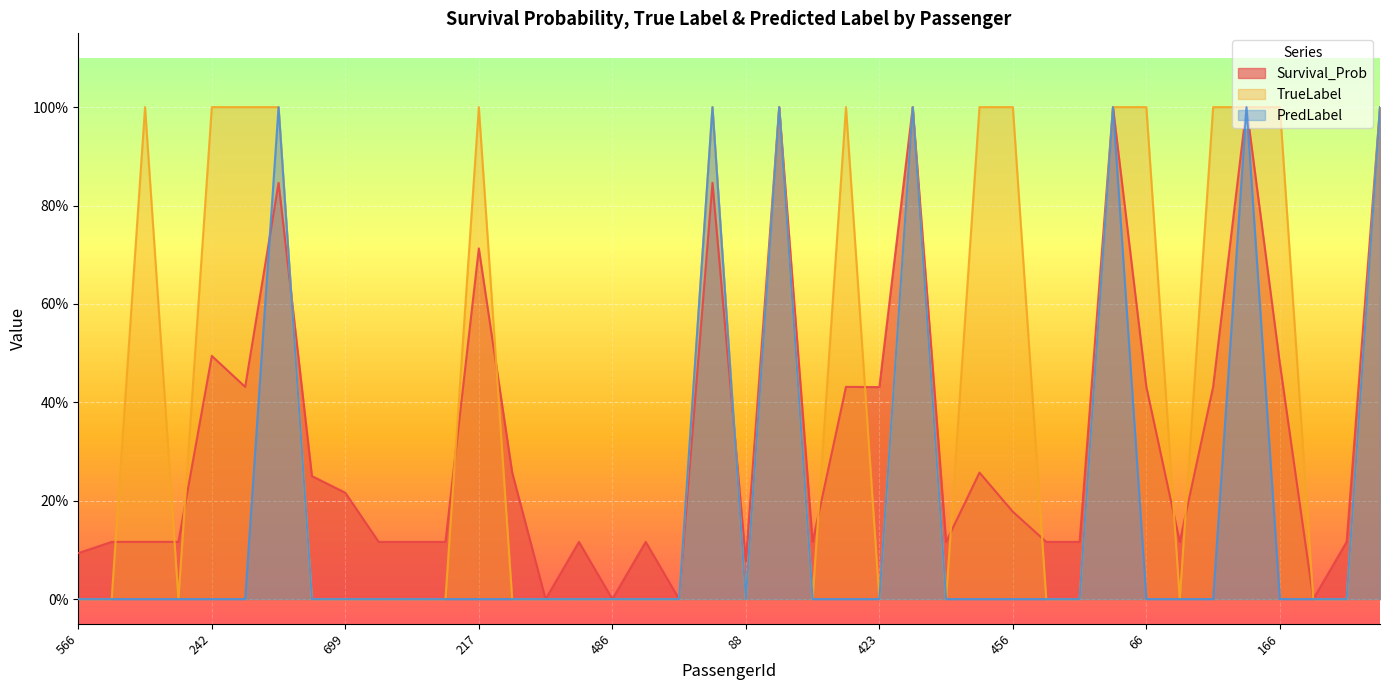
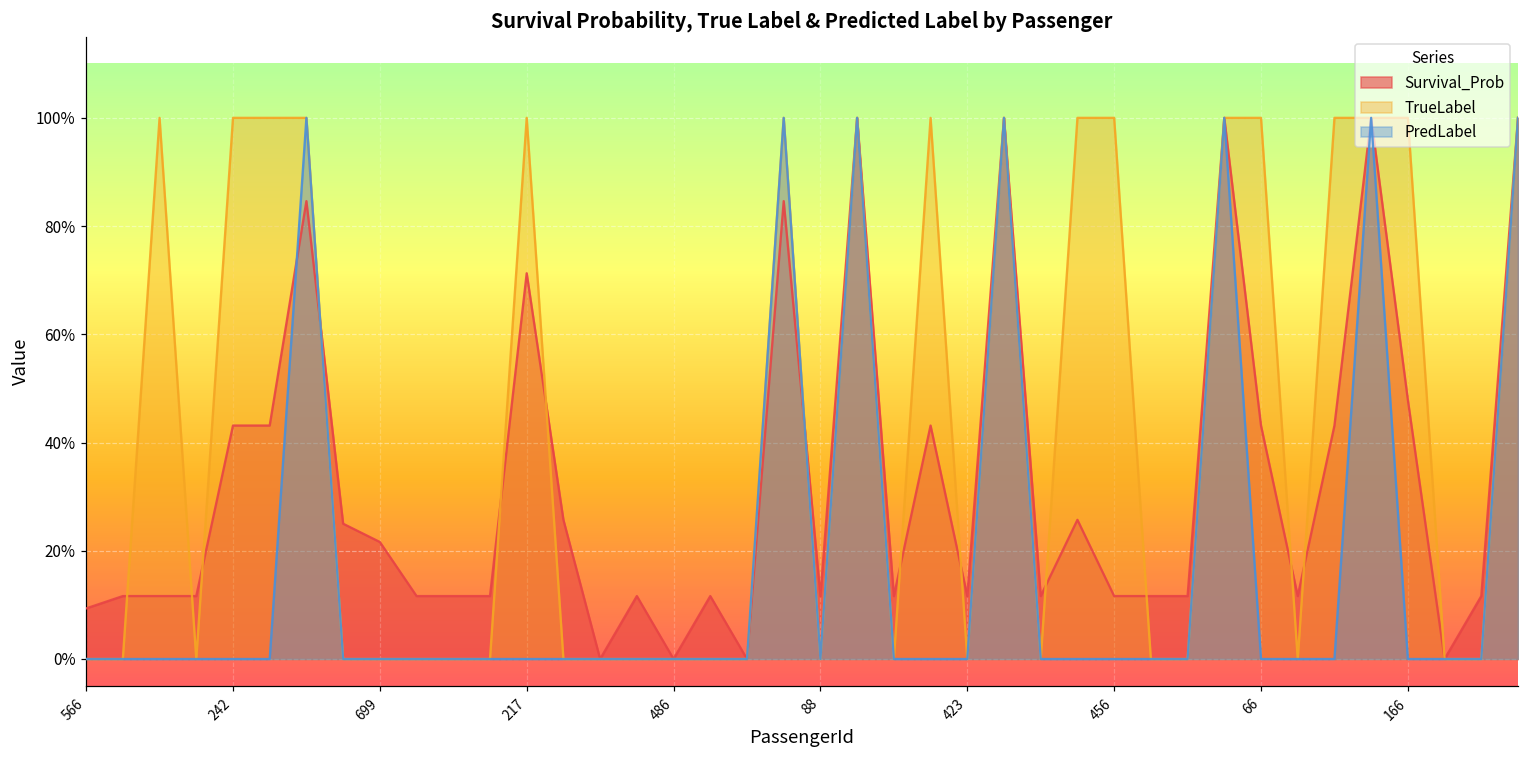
  {
    "Survival_Prob": {
      "566": "9%",
-     "242": "49%",
+     "242": "43%",
      "699": "22%",
      "217": "71%",
-     "88": "8%",
-     "423": "43%",
-     "456": "18%",
+     "88": "12%",
+     "423": "12%",
+     "456": "12%",
      "66": "43%",
      "166": "48%"
    },
    "TrueLabel": {
      "242": "100%",
      "217": "100%",
      "456": "100%",
      "66": "100%"
    },
    "PredLabel": {
      "242": "0%",
      "217": "0%",
      "456": "0%",
      "66": "0%",
      "166": "0%"
    }
  }
